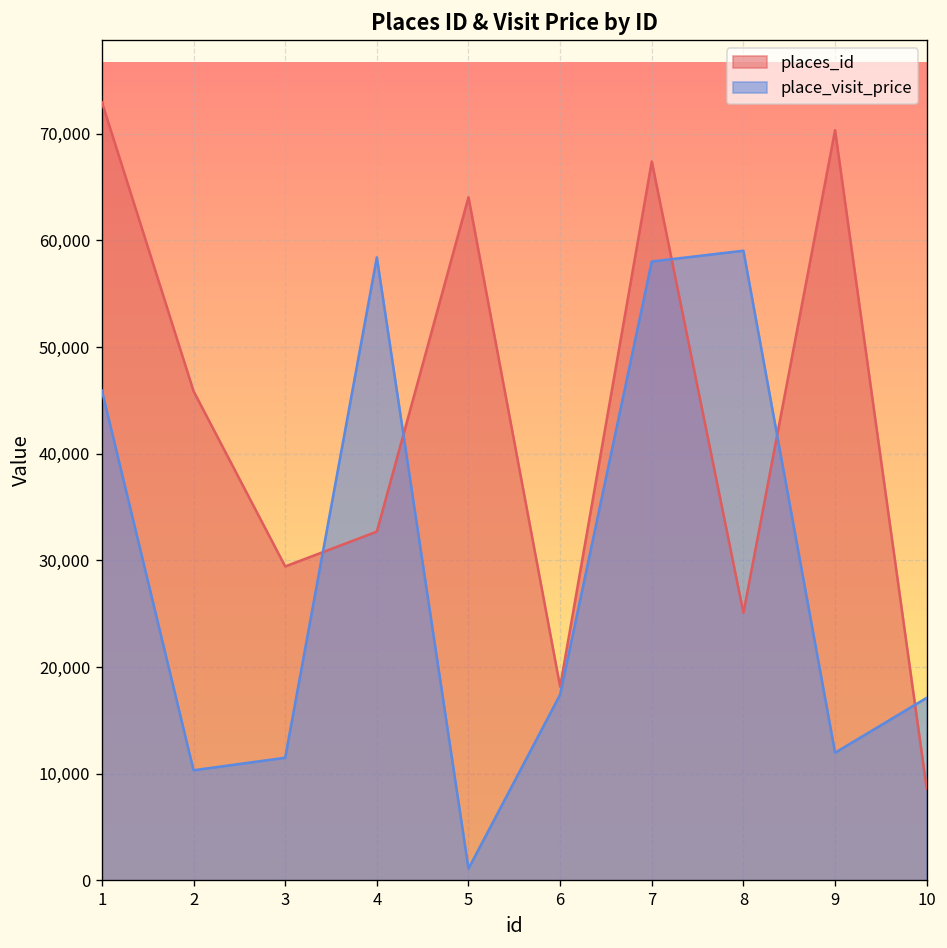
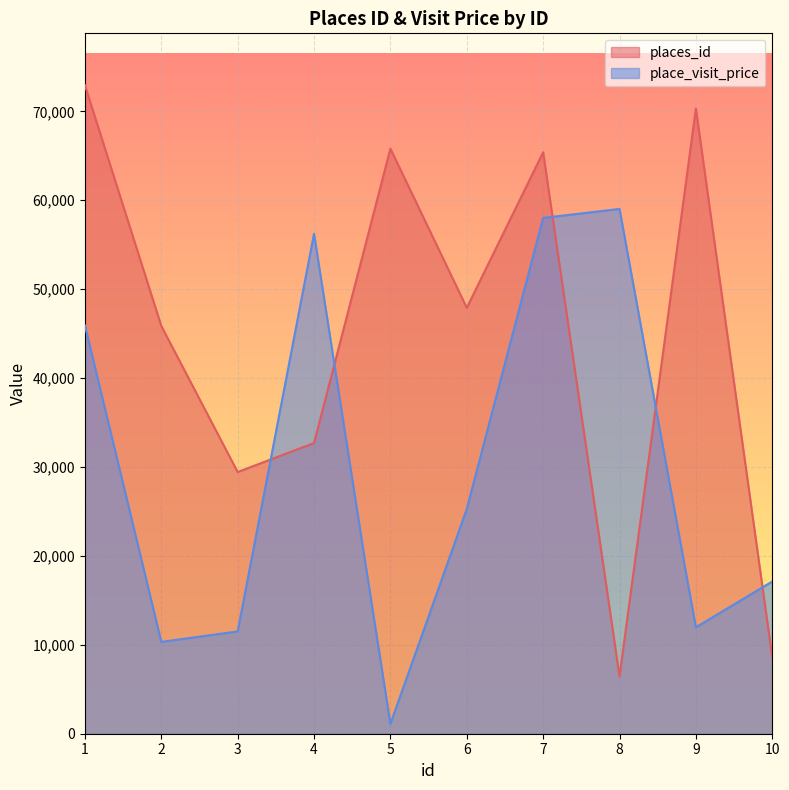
  {
    "places_id": {
      "1": "73,000",
      "2": "46,000",
      "3": "29,000",
      "4": "33,000",
-     "5": "64,000",
-     "6": "18,000",
-     "7": "67,000",
-     "8": "25,000",
+     "5": "66,000",
+     "6": "48,000",
+     "7": "65,000",
+     "8": "6,000",
      "9": "70,000",
      "10": "9,000"
    },
    "place_visit_price": {
      "1": "46,000",
      "2": "10,000",
      "3": "12,000",
-     "4": "58,000",
+     "4": "56,000",
      "5": "1,000",
-     "6": "17,000",
+     "6": "25,000",
      "7": "58,000",
      "8": "59,000",
      "9": "12,000",
      "10": "17,000"
    }
  }
